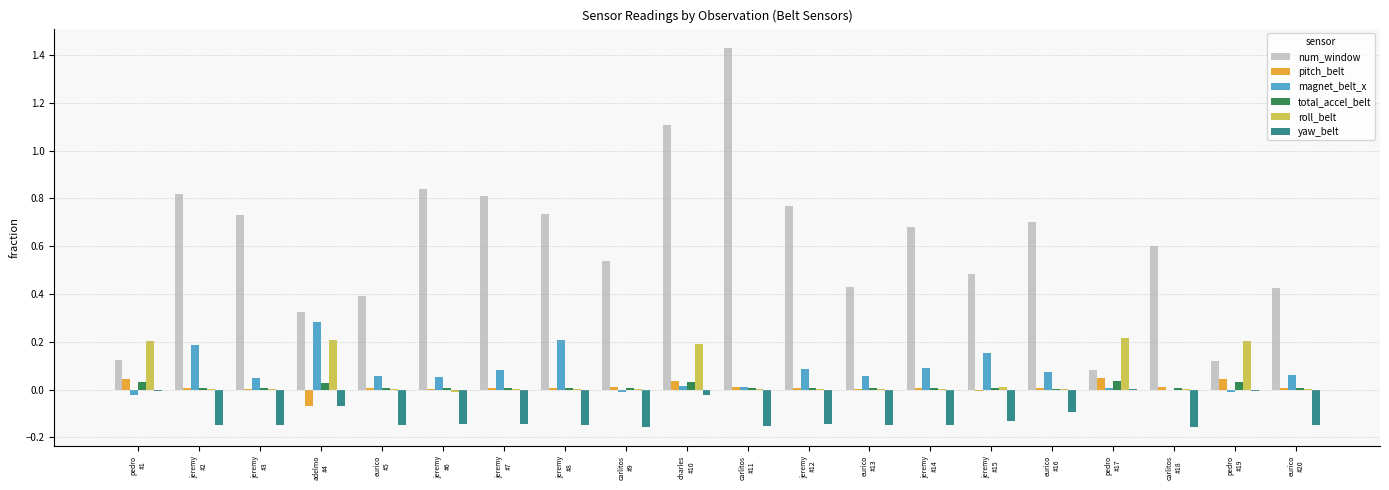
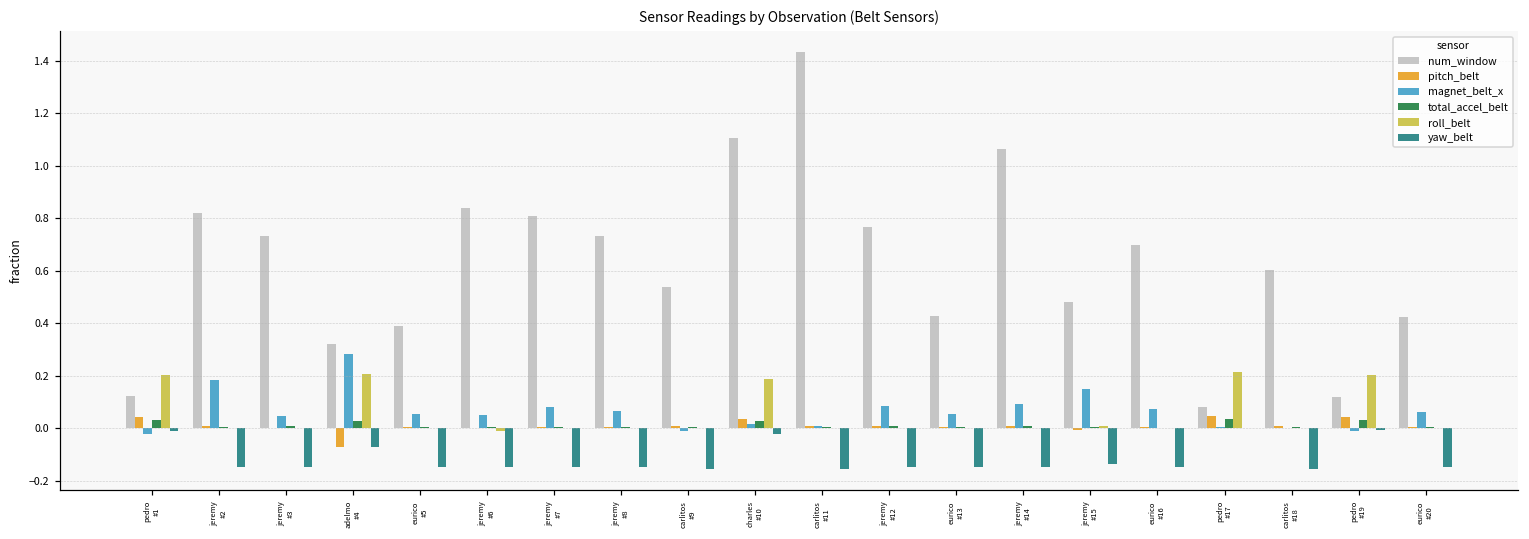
  {
    "num_window": {
      "pedro #1": 0.12,
      "jeremy #2": 0.82,
      "jeremy #3": 0.73,
      "adelmo #4": 0.32,
      "eurico #5": 0.39,
      "jeremy #6": 0.84,
      "jeremy #7": 0.81,
      "jeremy #8": 0.73,
      "carlitos #9": 0.54,
      "charles #10": 1.11,
      "carlitos #11": 1.43,
      "jeremy #12": 0.77,
      "eurico #13": 0.43,
-     "jeremy #14": 0.68,
+     "jeremy #14": 1.06,
      "jeremy #15": 0.48,
      "eurico #16": 0.70,
      "pedro #17": 0.08,
      "carlitos #18": 0.60,
      "pedro #19": 0.12,
      "eurico #20": 0.43
    },
    "magnet_belt_x": {
      "pedro #1": -0.02,
      "jeremy #2": 0.19,
      "jeremy #3": 0.05,
      "adelmo #4": 0.28,
      "eurico #5": 0.06,
      "jeremy #6": 0.05,
      "jeremy #7": 0.08,
-     "jeremy #8": 0.21,
+     "jeremy #8": 0.07,
      "charles #10": 0.02,
      "jeremy #12": 0.09,
      "eurico #13": 0.06,
      "jeremy #14": 0.09,
      "jeremy #15": 0.15,
      "eurico #16": 0.08,
      "carlitos #18": 0.00,
      "eurico #20": 0.06
    },
    "total_accel_belt": {
      "pedro #1": 0.03,
      "adelmo #4": 0.03,
      "charles #10": 0.03,
      "pedro #17": 0.04,
      "pedro #19": 0.03
    },
    "yaw_belt": {
      "jeremy #2": -0.15,
      "jeremy #3": -0.15,
      "adelmo #4": -0.07,
      "eurico #5": -0.15,
      "jeremy #6": -0.15,
      "jeremy #7": -0.15,
      "jeremy #8": -0.15,
      "carlitos #9": -0.16,
      "charles #10": -0.02,
      "carlitos #11": -0.15,
      "jeremy #12": -0.15,
      "eurico #13": -0.15,
      "jeremy #14": -0.15,
      "jeremy #15": -0.13,
-     "eurico #16": -0.10,
+     "eurico #16": -0.15,
      "carlitos #18": -0.16,
      "eurico #20": -0.15
    }
  }
